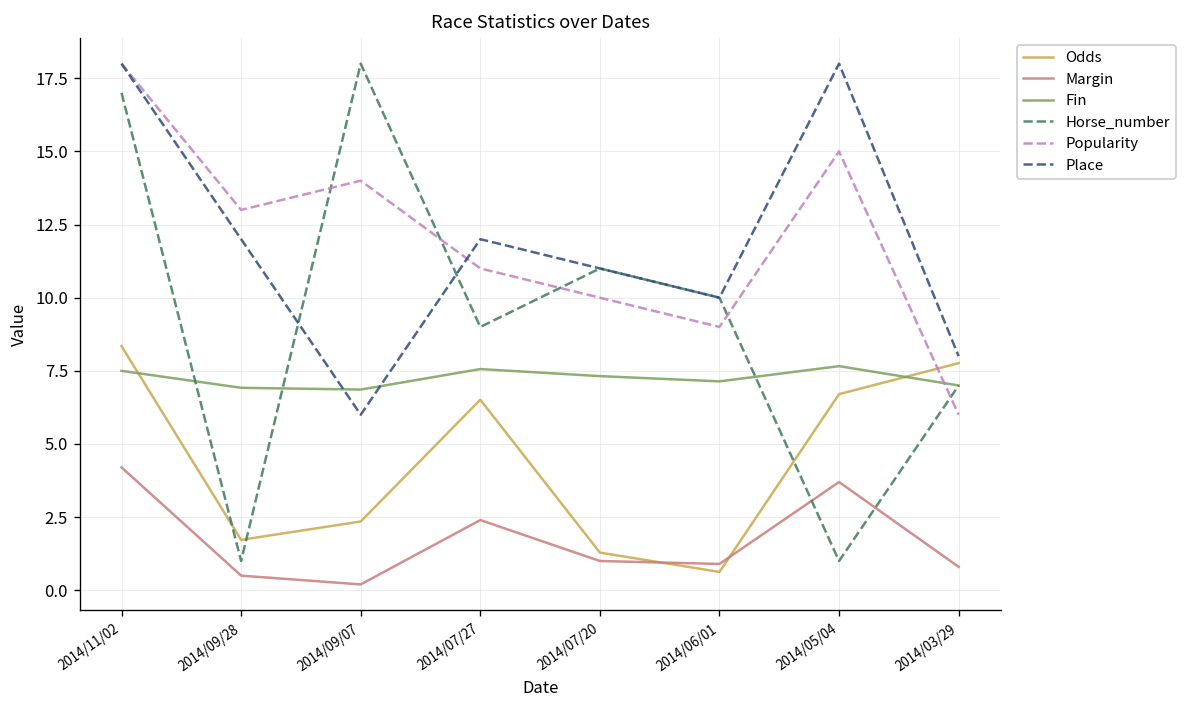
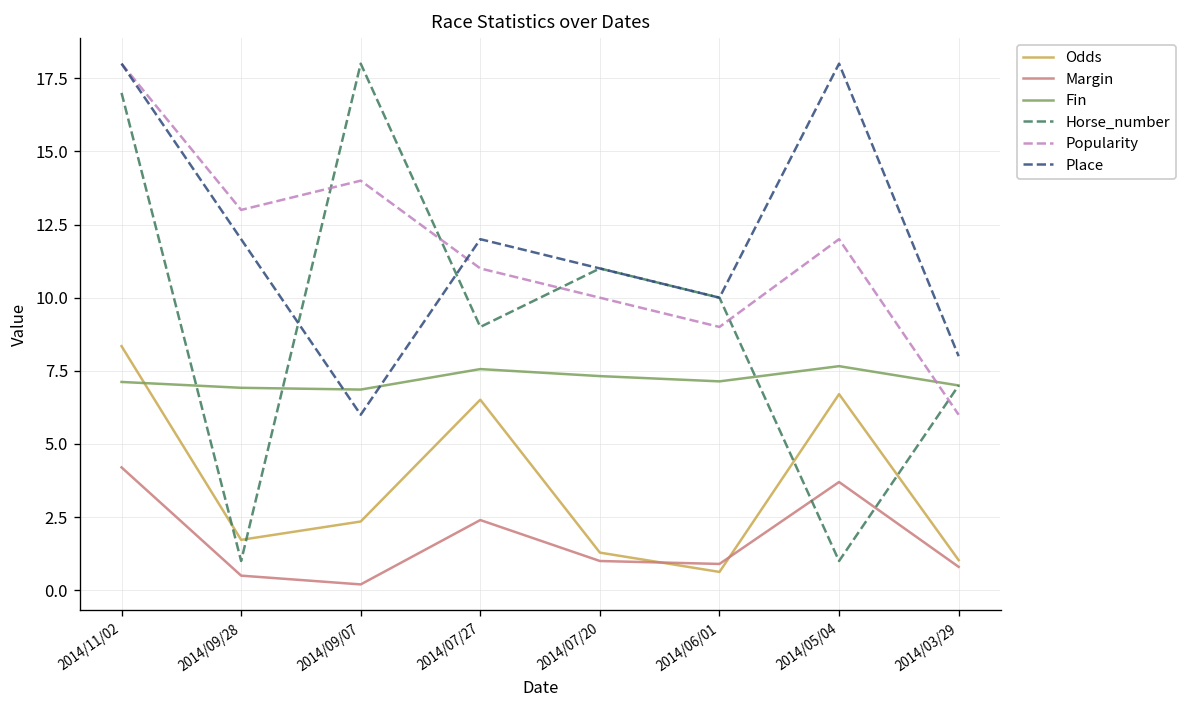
  {
    "Odds": {
      "2014/11/02": 8.3,
      "2014/09/28": 1.7,
      "2014/09/07": 2.4,
      "2014/07/27": 6.5,
      "2014/07/20": 1.3,
      "2014/06/01": 0.6,
      "2014/05/04": 6.7,
-     "2014/03/29": 7.8
+     "2014/03/29": 1.0
    },
    "Margin": {
      "2014/11/02": 4.2,
      "2014/09/28": 0.5,
      "2014/09/07": 0.2,
      "2014/07/27": 2.4,
      "2014/07/20": 1.0,
      "2014/06/01": 0.9,
      "2014/05/04": 3.7,
      "2014/03/29": 0.8
    },
    "Fin": {
-     "2014/11/02": 7.5,
+     "2014/11/02": 7.1,
      "2014/09/28": 6.9,
      "2014/09/07": 6.9,
      "2014/07/27": 7.6,
      "2014/07/20": 7.3,
      "2014/06/01": 7.1,
      "2014/05/04": 7.7
    },
    "Popularity": {
      "2014/09/28": 13,
      "2014/09/07": 14,
      "2014/07/27": 11,
      "2014/07/20": 10,
      "2014/06/01": 9,
-     "2014/05/04": 15,
+     "2014/05/04": 12,
      "2014/03/29": 6
    }
  }
